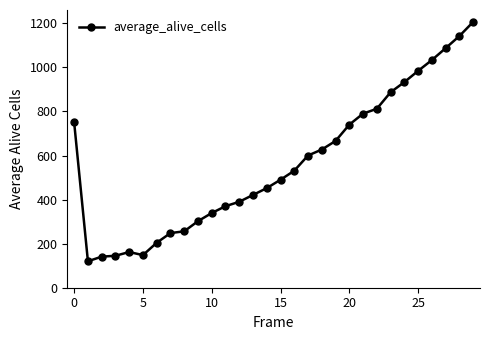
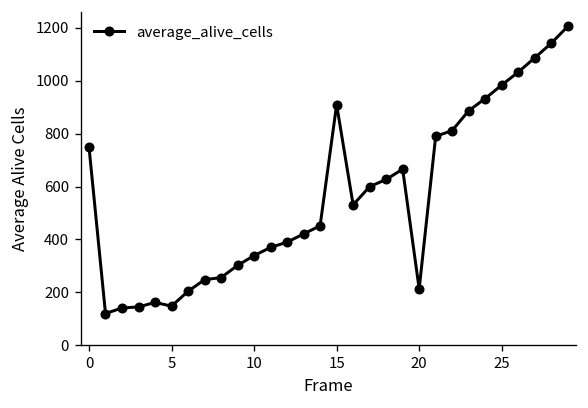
  {
    "0": 750,
    "5": 150,
    "10": 340,
-   "15": 490,
-   "20": 740,
+   "15": 910,
+   "20": 210,
    "25": 980
  }
